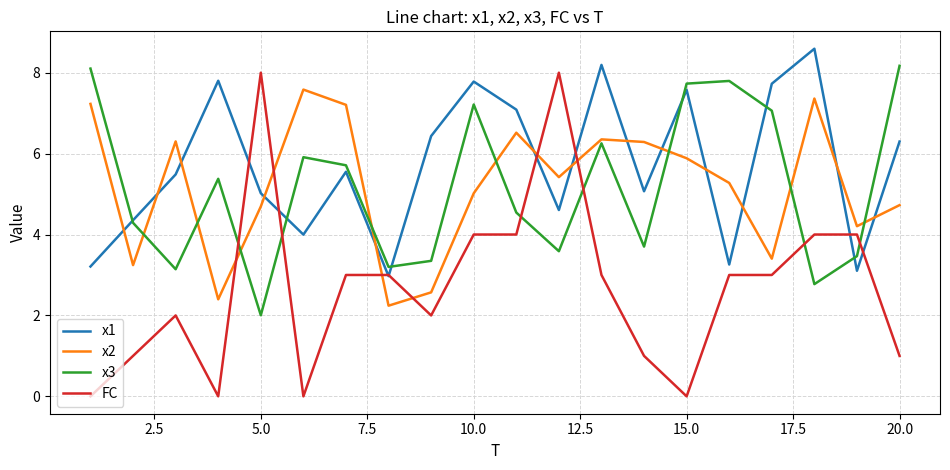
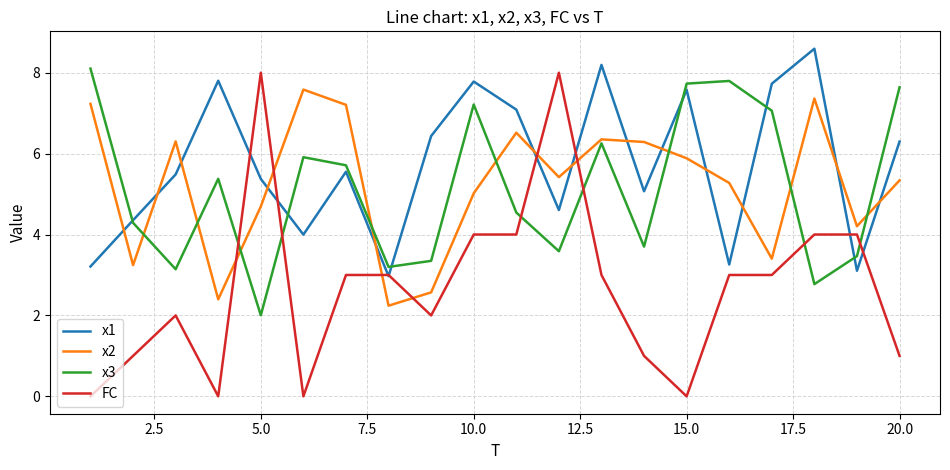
  {
    "x1": {
-     "5.0": 5.0,
+     "5.0": 5.4,
      "10.0": 7.8,
      "15.0": 7.6,
      "20.0": 6.3
    },
    "x2": {
      "5.0": 4.7,
      "10.0": 5.0,
      "15.0": 5.9,
-     "20.0": 4.7
+     "20.0": 5.3
    },
    "x3": {
      "5.0": 2.0,
      "10.0": 7.2,
      "15.0": 7.7,
-     "20.0": 8.2
+     "20.0": 7.6
    },
    "FC": {
      "5.0": 8.0,
      "10.0": 4.0,
      "15.0": 0.0,
      "20.0": 1.0
    }
  }
